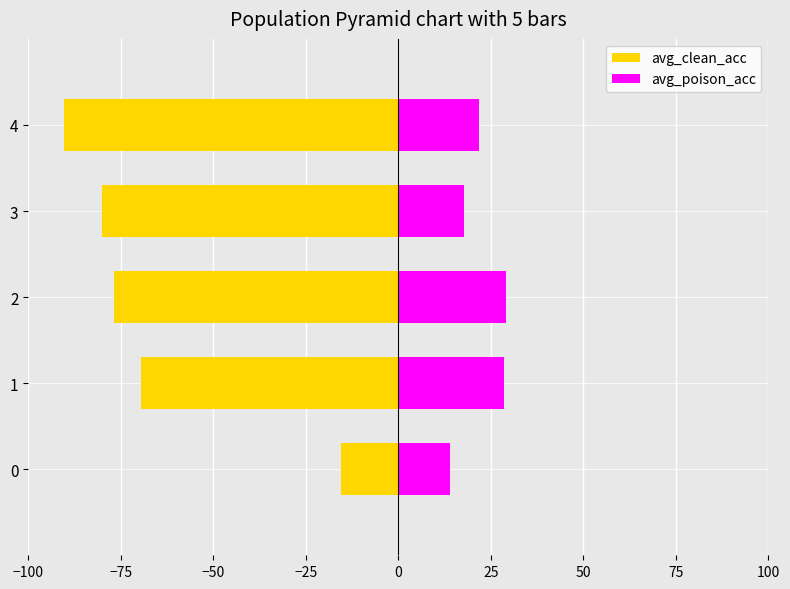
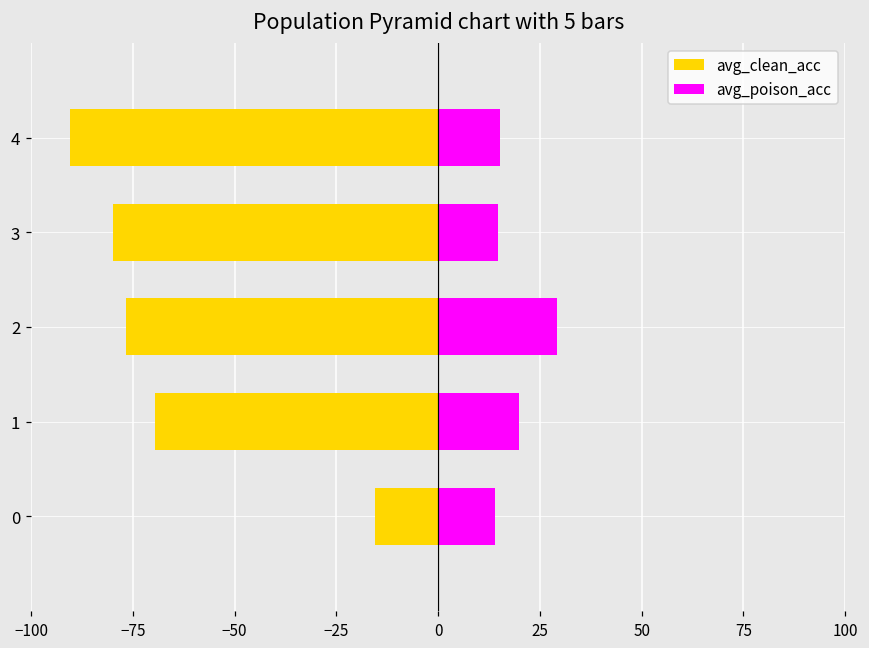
  {
    "avg_clean_acc": {
      "4": -90,
      "3": -80,
      "2": -77,
      "1": -69,
      "0": -15
    },
    "avg_poison_acc": {
-     "4": 22,
-     "3": 18,
+     "4": 15,
+     "3": 15,
      "2": 29,
-     "1": 29,
+     "1": 20,
      "0": 14
    }
  }
